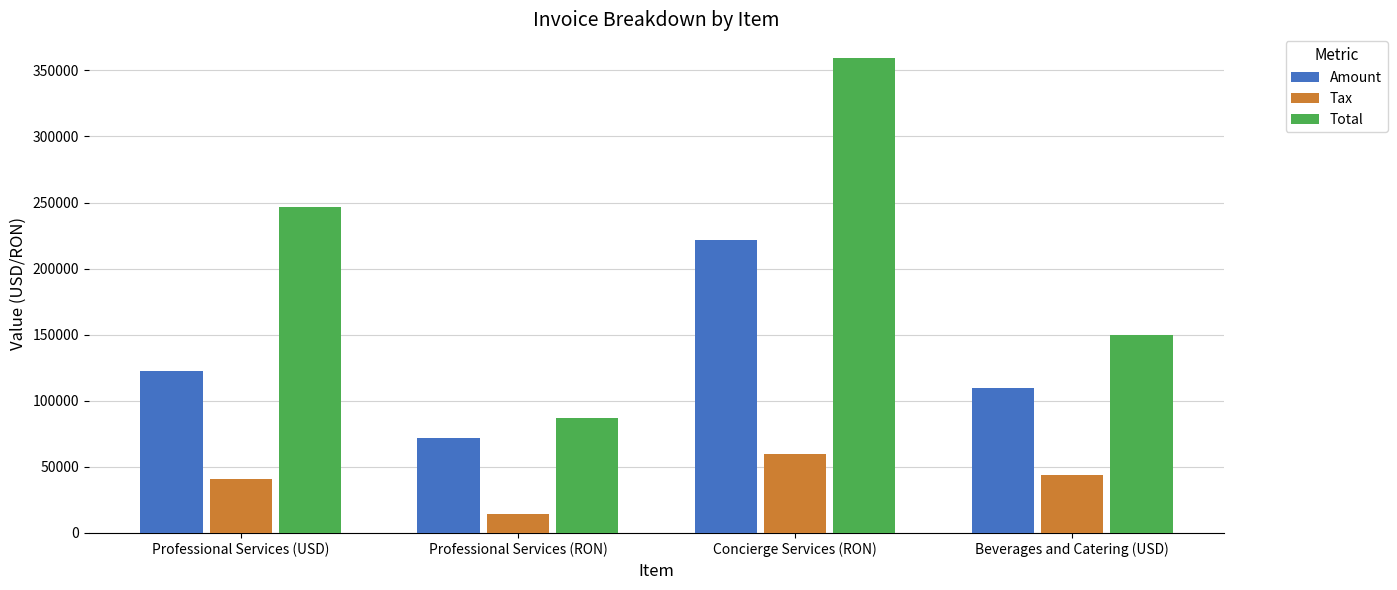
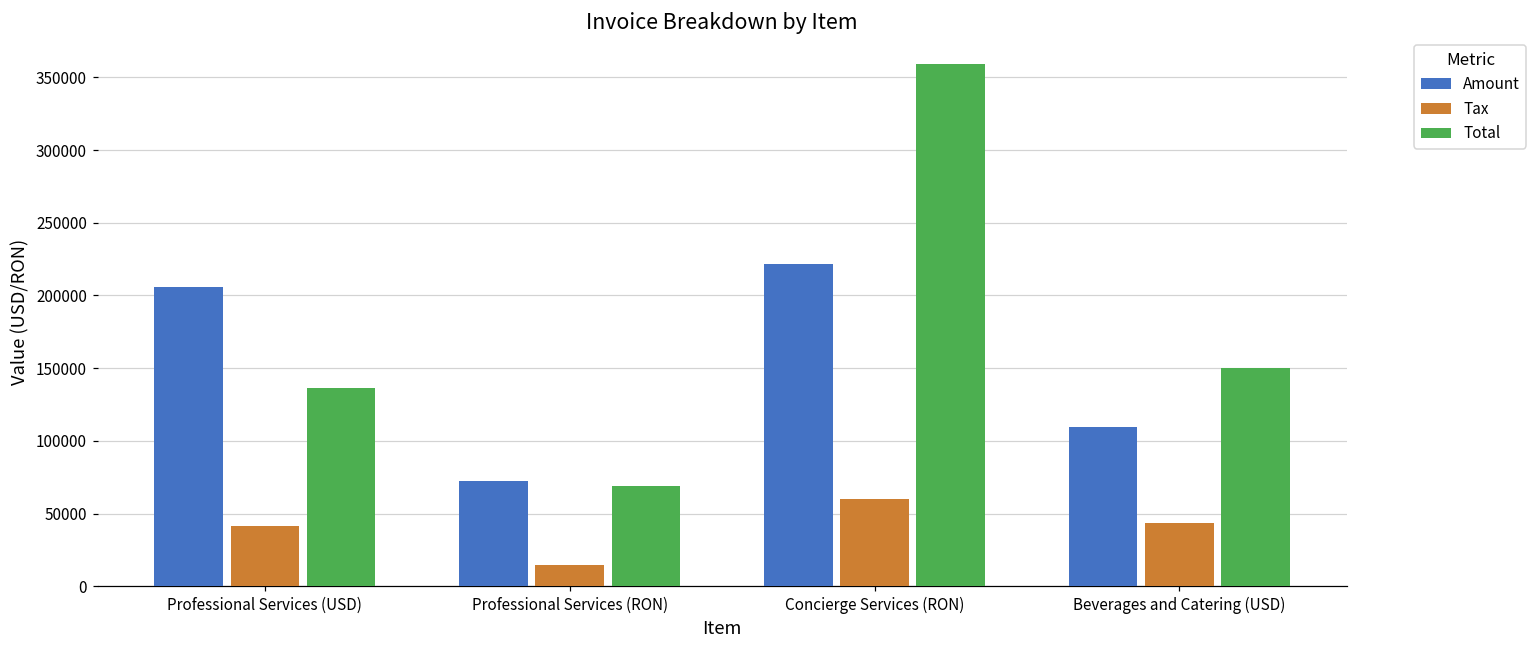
  {
    "Amount": {
-     "Professional Services (USD)": 122000,
+     "Professional Services (USD)": 206000,
      "Professional Services (RON)": 72000,
      "Concierge Services (RON)": 222000,
      "Beverages and Catering (USD)": 109000
    },
    "Tax": {
      "Professional Services (USD)": 41000,
      "Professional Services (RON)": 14000,
      "Concierge Services (RON)": 60000,
      "Beverages and Catering (USD)": 44000
    },
    "Total": {
-     "Professional Services (USD)": 247000,
-     "Professional Services (RON)": 87000,
+     "Professional Services (USD)": 136000,
+     "Professional Services (RON)": 69000,
      "Concierge Services (RON)": 359000,
      "Beverages and Catering (USD)": 150000
    }
  }
